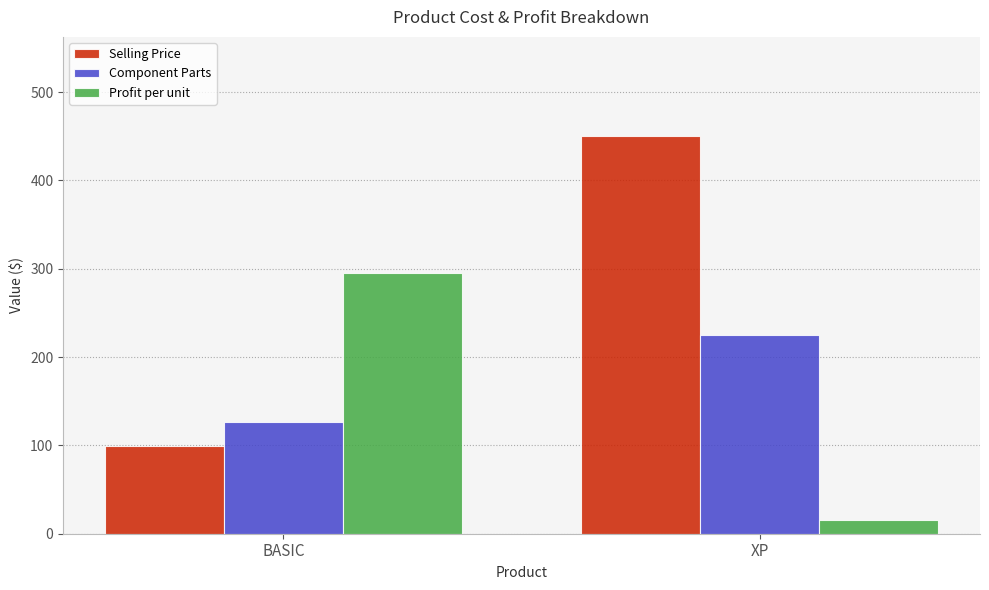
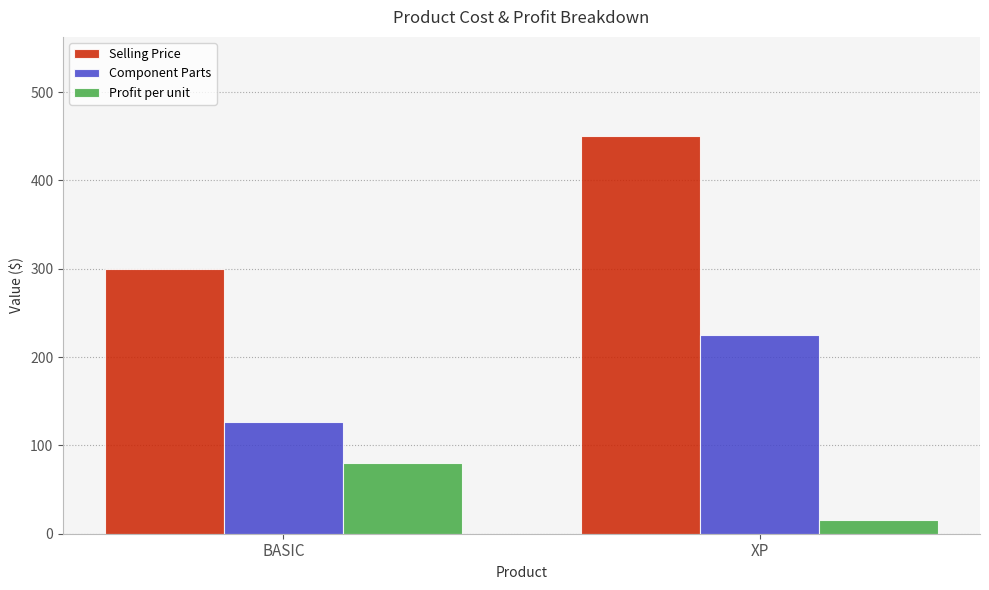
  {
    "Selling Price": {
-     "BASIC": 100,
+     "BASIC": 300,
      "XP": 450
    },
    "Component Parts": {
      "BASIC": 130,
      "XP": 230
    },
    "Profit per unit": {
-     "BASIC": 300,
+     "BASIC": 80,
      "XP": 20
    }
  }
